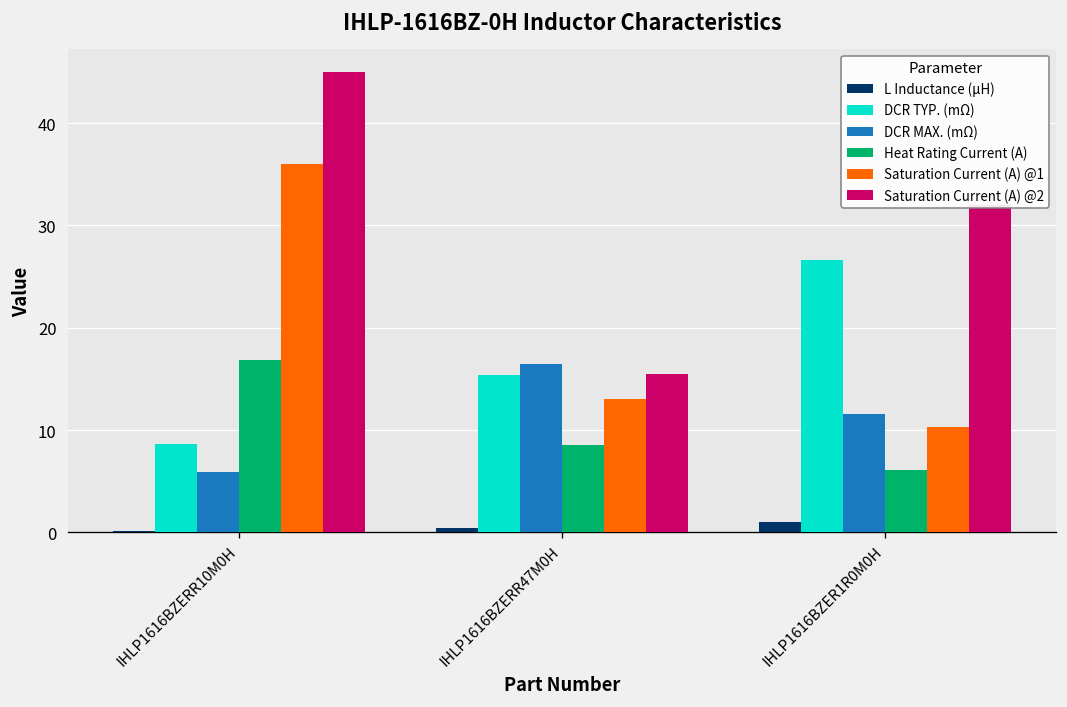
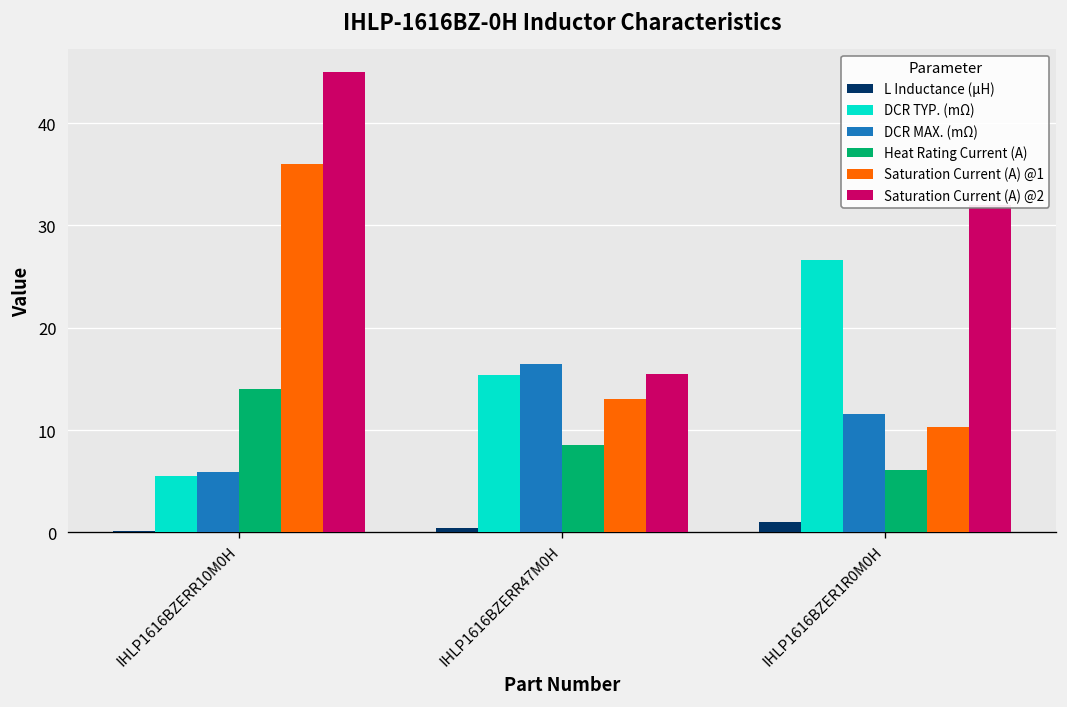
  {
    "L Inductance (μH)": {
      "IHLP1616BZERR47M0H": 0,
      "IHLP1616BZER1R0M0H": 1
    },
    "DCR TYP. (mΩ)": {
-     "IHLP1616BZERR10M0H": 9,
+     "IHLP1616BZERR10M0H": 6,
      "IHLP1616BZERR47M0H": 15,
      "IHLP1616BZER1R0M0H": 27
    },
    "DCR MAX. (mΩ)": {
      "IHLP1616BZERR10M0H": 6,
      "IHLP1616BZERR47M0H": 17,
      "IHLP1616BZER1R0M0H": 12
    },
    "Heat Rating Current (A)": {
-     "IHLP1616BZERR10M0H": 17,
+     "IHLP1616BZERR10M0H": 14,
      "IHLP1616BZERR47M0H": 9,
      "IHLP1616BZER1R0M0H": 6
    },
    "Saturation Current (A) @1": {
      "IHLP1616BZERR10M0H": 36,
      "IHLP1616BZERR47M0H": 13,
      "IHLP1616BZER1R0M0H": 10
    },
    "Saturation Current (A) @2": {
      "IHLP1616BZERR10M0H": 45,
      "IHLP1616BZERR47M0H": 16,
      "IHLP1616BZER1R0M0H": 32
    }
  }
